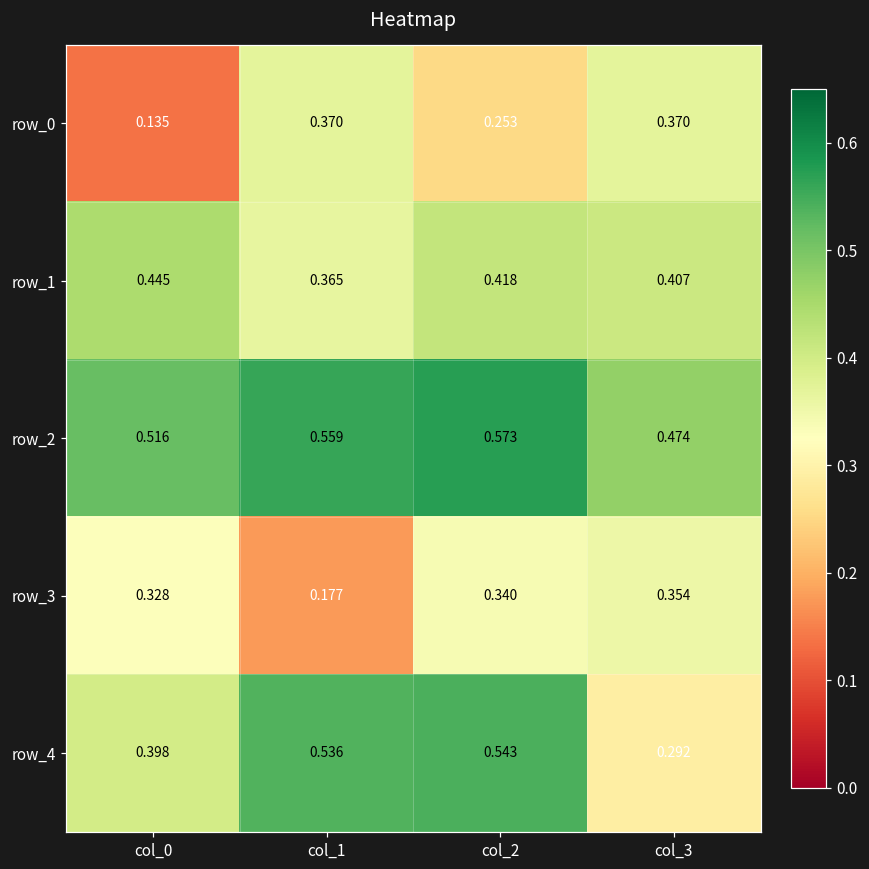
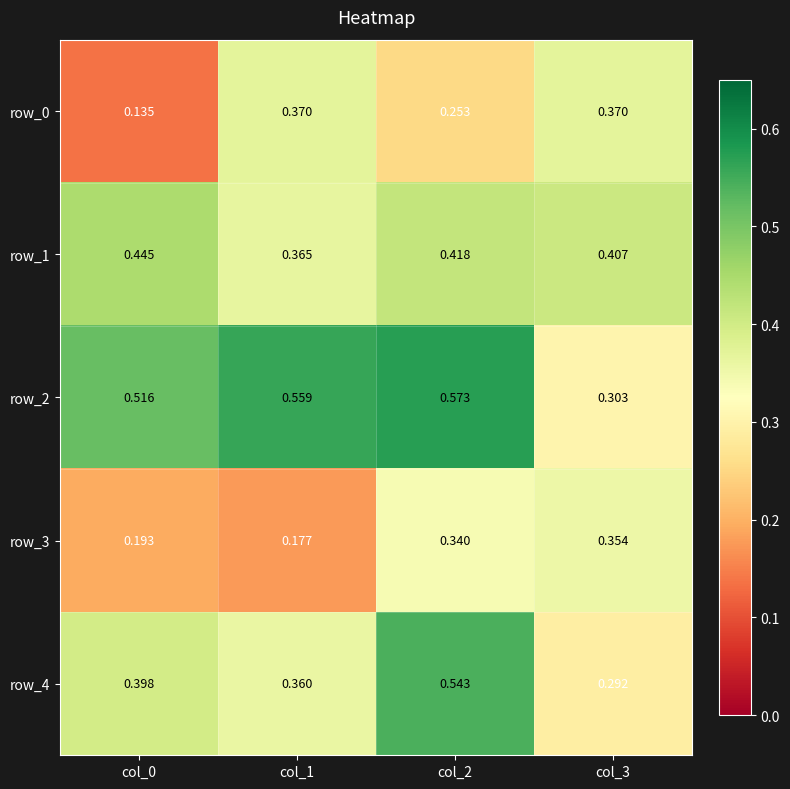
  {
    "row_0": {
      "col_0": 0.135,
      "col_1": 0.370,
      "col_2": 0.253,
      "col_3": 0.370
    },
    "row_1": {
      "col_0": 0.445,
      "col_1": 0.365,
      "col_2": 0.418,
      "col_3": 0.407
    },
    "row_2": {
      "col_0": 0.516,
      "col_1": 0.559,
      "col_2": 0.573,
-     "col_3": 0.474
+     "col_3": 0.303
    },
    "row_3": {
-     "col_0": 0.328,
+     "col_0": 0.193,
      "col_1": 0.177,
      "col_2": 0.340,
      "col_3": 0.354
    },
    "row_4": {
      "col_0": 0.398,
-     "col_1": 0.536,
+     "col_1": 0.360,
      "col_2": 0.543,
      "col_3": 0.292
    }
  }
